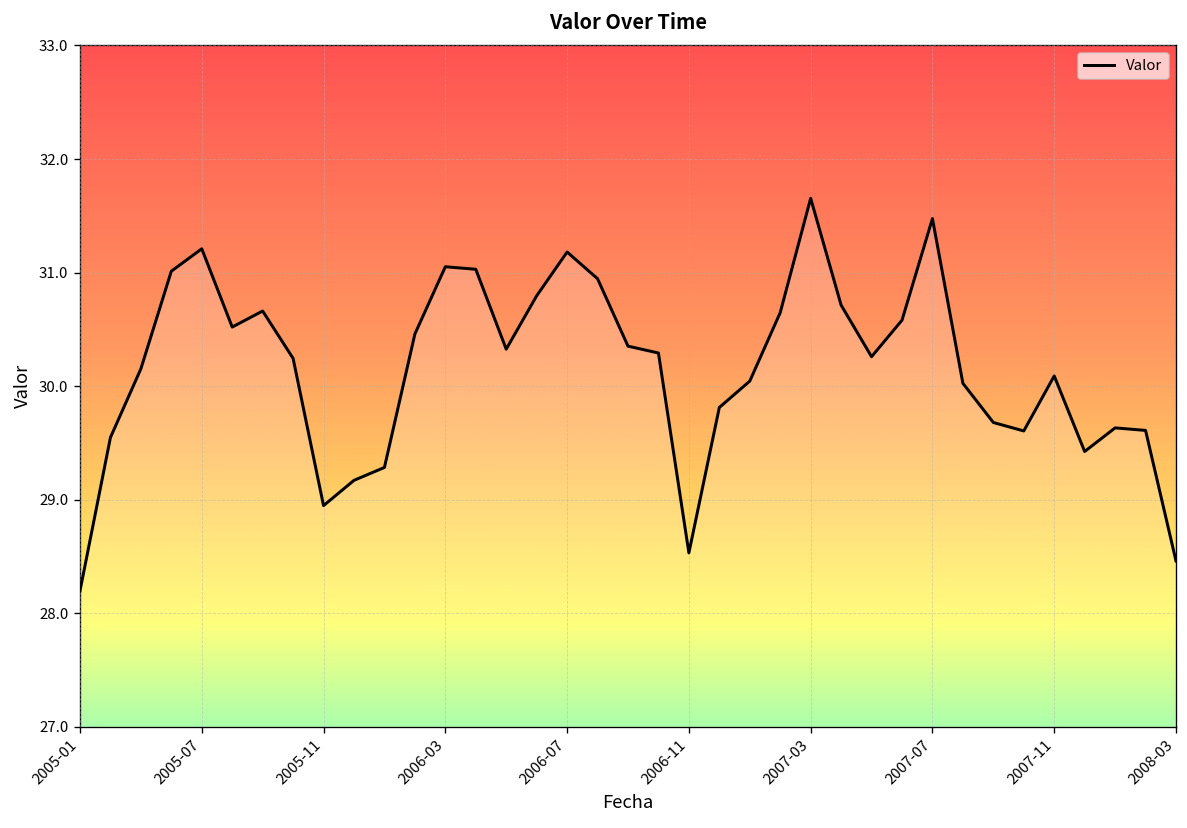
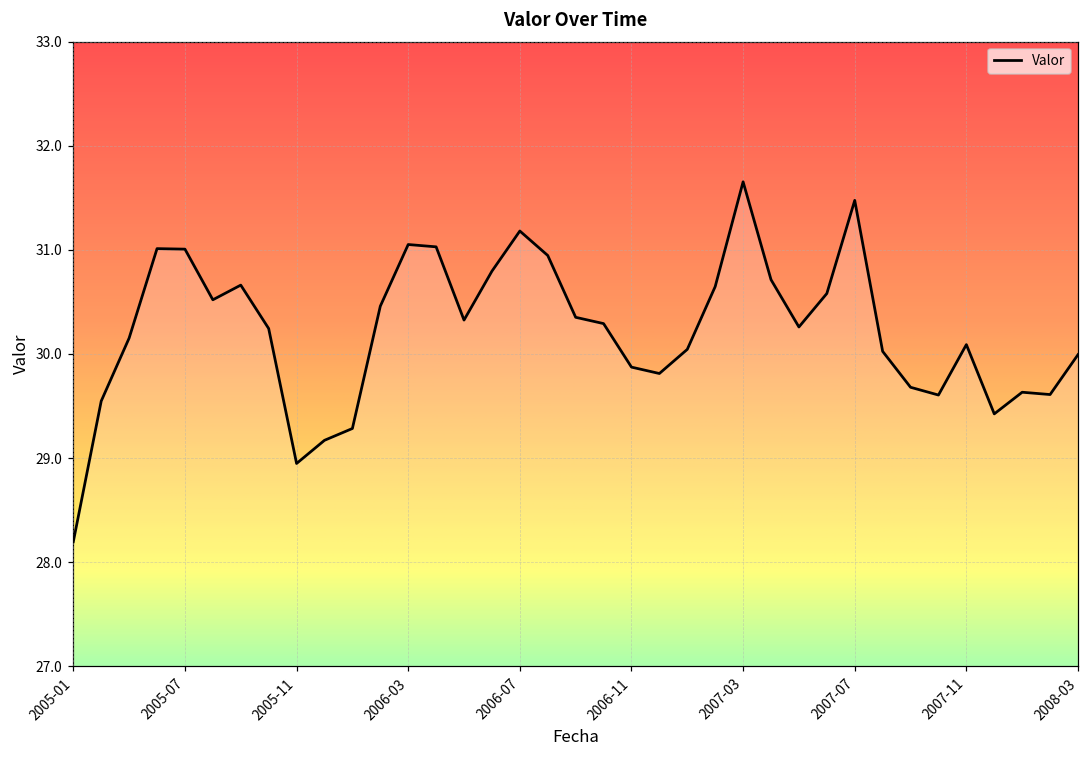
  {
    "2005-01": 28.2,
-   "2005-07": 31.2,
+   "2005-07": 31.0,
    "2005-11": 28.9,
    "2006-03": 31.1,
    "2006-07": 31.2,
-   "2006-11": 28.5,
+   "2006-11": 29.9,
    "2007-03": 31.7,
    "2007-07": 31.5,
    "2007-11": 30.1,
-   "2008-03": 28.5
+   "2008-03": 30.0
  }
